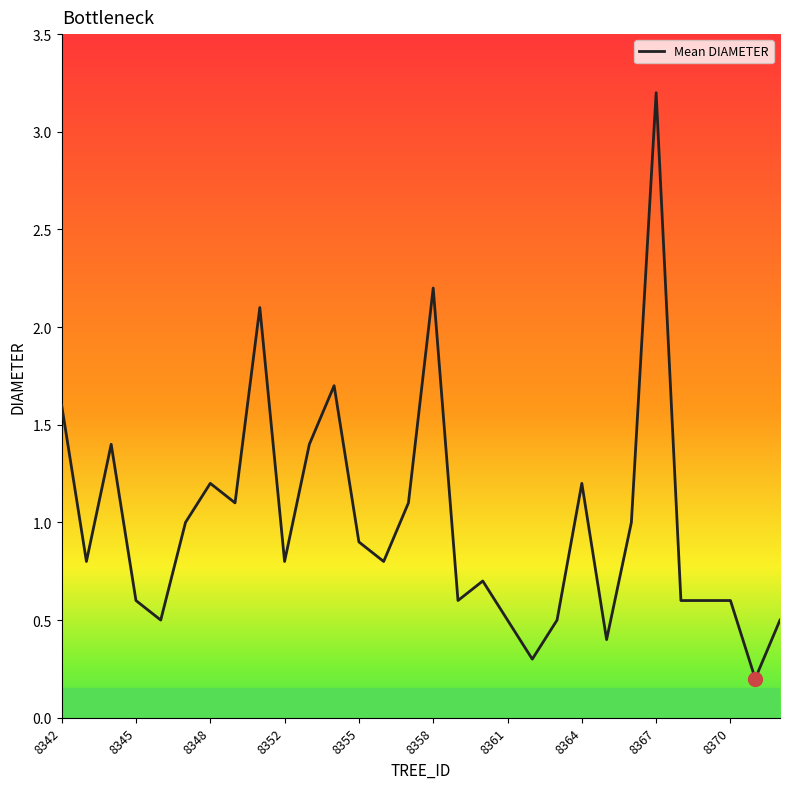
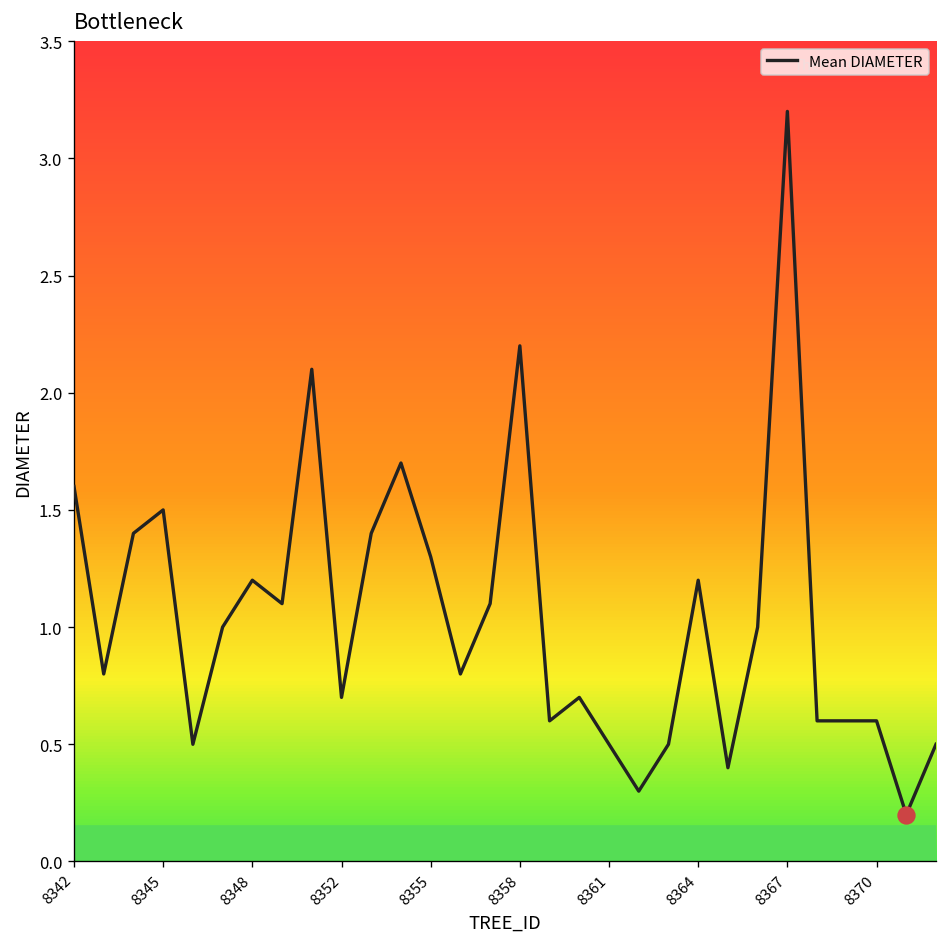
  {
    "Mean DIAMETER": {
      "8342": 1.6,
-     "8345": 0.6,
+     "8345": 1.5,
      "8348": 1.2,
-     "8352": 0.8,
-     "8355": 0.9,
+     "8352": 0.7,
+     "8355": 1.3,
      "8358": 2.2,
      "8361": 0.5,
      "8364": 1.2,
      "8367": 3.2,
      "8370": 0.6
    }
  }
